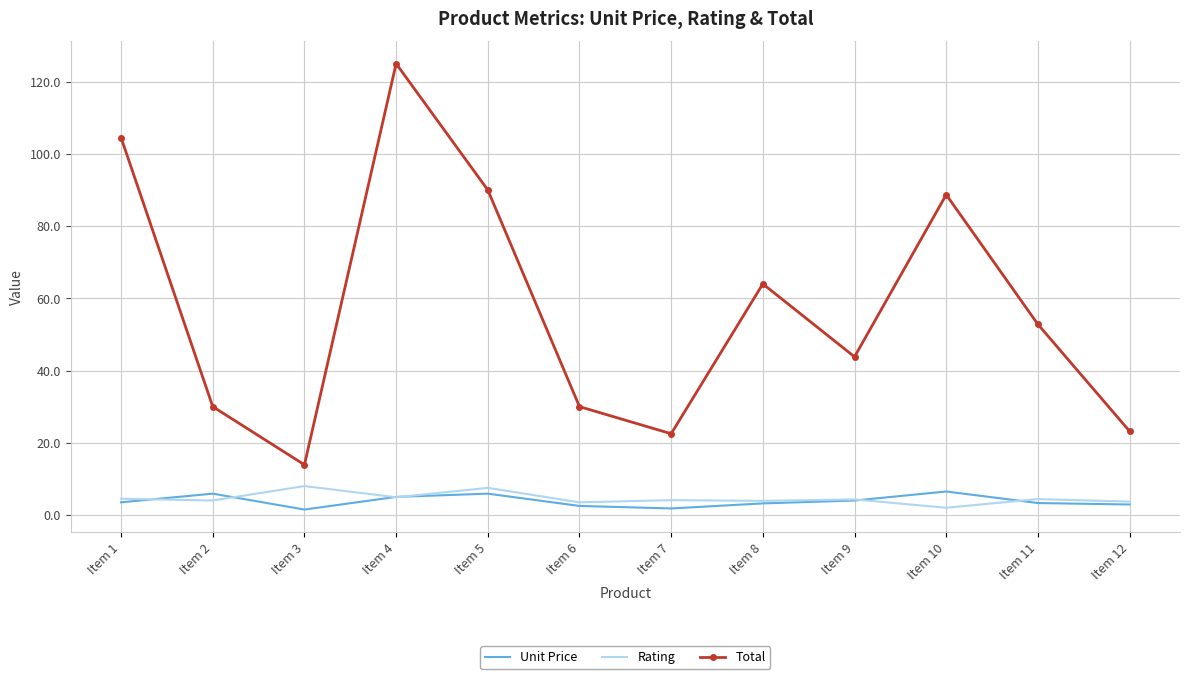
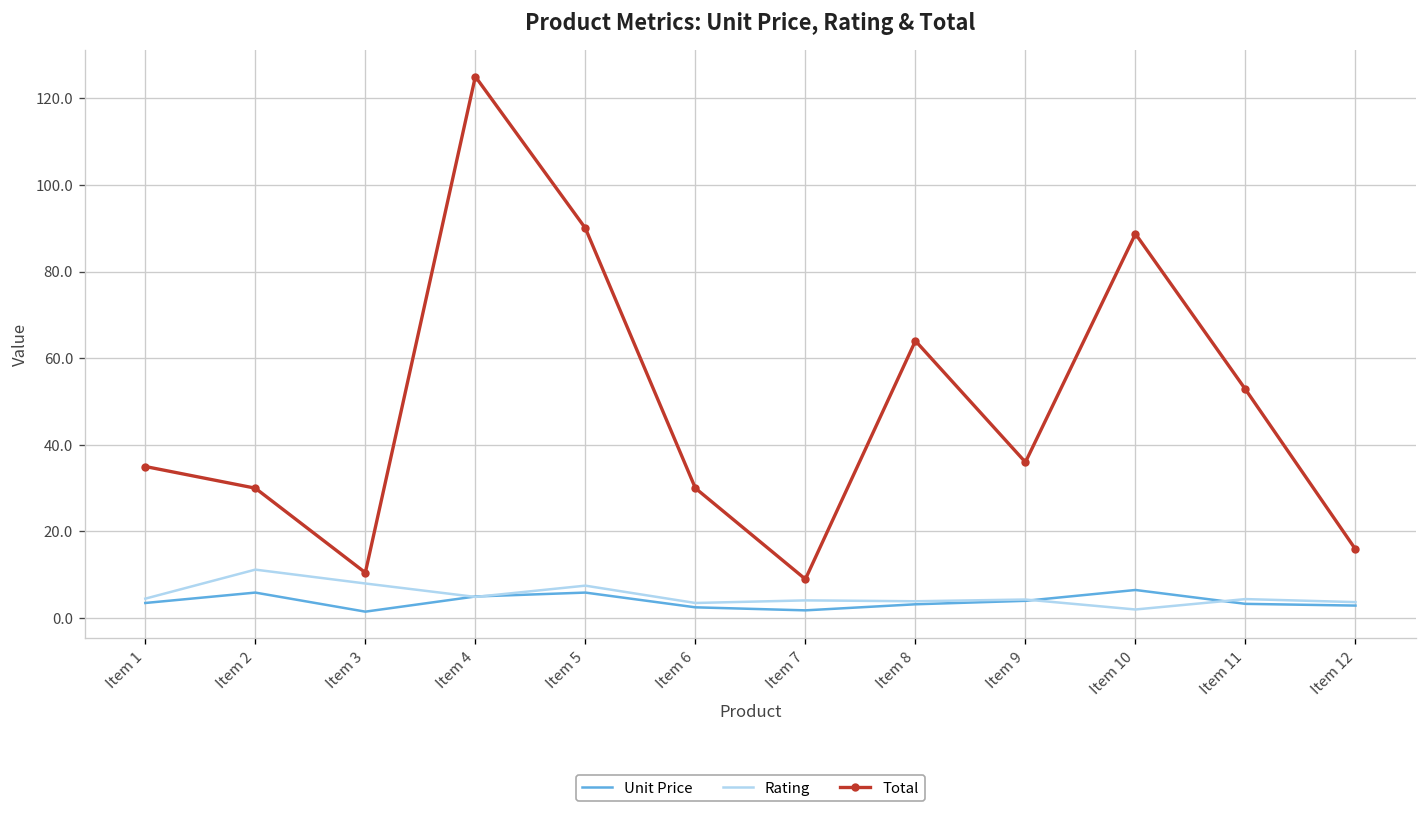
  {
    "Unit Price": {
      "Item 1": 4,
      "Item 2": 6,
      "Item 3": 2,
      "Item 5": 6,
      "Item 6": 3,
      "Item 7": 2,
      "Item 10": 7,
      "Item 11": 3,
      "Item 12": 3
    },
    "Rating": {
      "Item 1": 5,
-     "Item 2": 4,
+     "Item 2": 11,
      "Item 3": 8,
      "Item 5": 8,
      "Item 6": 4,
      "Item 7": 4,
      "Item 10": 2,
      "Item 11": 4,
      "Item 12": 4
    },
    "Total": {
-     "Item 1": 105,
+     "Item 1": 35,
      "Item 2": 30,
-     "Item 3": 14,
+     "Item 3": 11,
      "Item 4": 125,
      "Item 5": 90,
      "Item 6": 30,
-     "Item 7": 23,
+     "Item 7": 9,
      "Item 8": 64,
-     "Item 9": 44,
+     "Item 9": 36,
      "Item 10": 89,
      "Item 11": 53,
-     "Item 12": 23
+     "Item 12": 16
    }
  }
